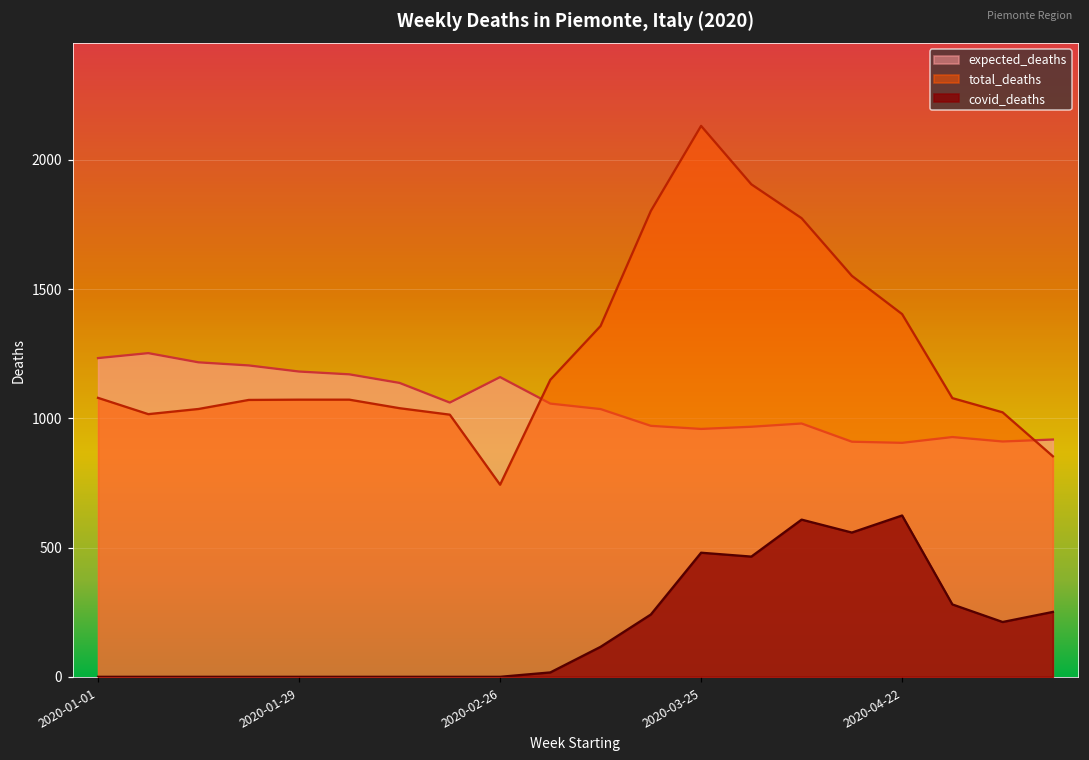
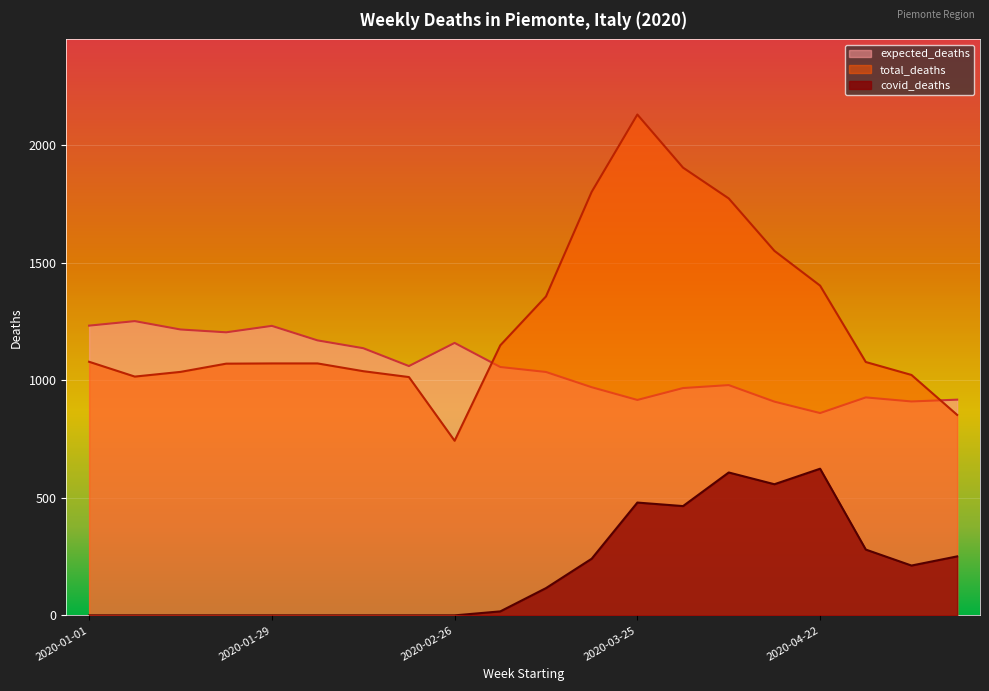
  {
    "expected_deaths": {
      "2020-01-01": 1230,
-     "2020-01-29": 1180,
+     "2020-01-29": 1230,
      "2020-02-26": 1160,
-     "2020-03-25": 960,
-     "2020-04-22": 910
+     "2020-03-25": 920,
+     "2020-04-22": 860
    },
    "total_deaths": {
      "2020-01-01": 1080,
      "2020-01-29": 1070,
      "2020-02-26": 740,
      "2020-03-25": 2130,
      "2020-04-22": 1400
    },
    "covid_deaths": {
      "2020-01-01": 0,
      "2020-01-29": 0,
      "2020-02-26": 0,
      "2020-03-25": 480,
      "2020-04-22": 620
    }
  }
